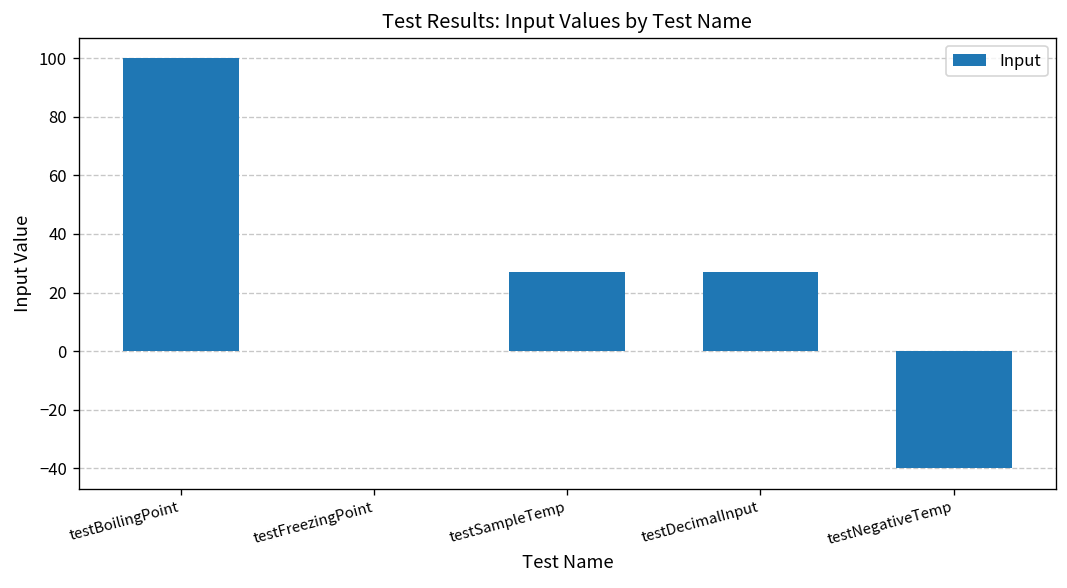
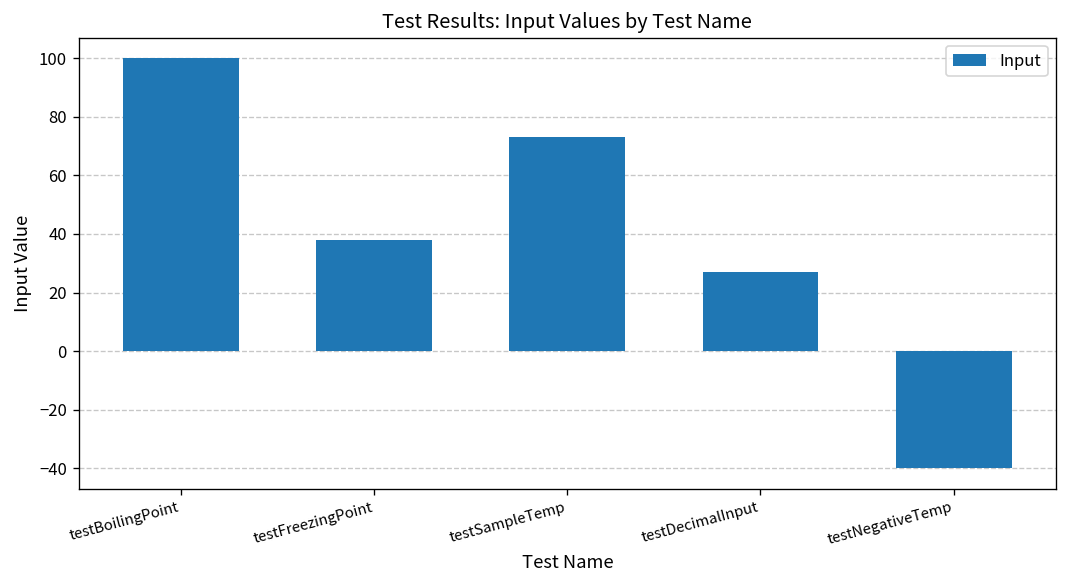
  {
    "testBoilingPoint": 100,
-   "testFreezingPoint": 0,
-   "testSampleTemp": 27,
+   "testFreezingPoint": 38,
+   "testSampleTemp": 73,
    "testDecimalInput": 27,
    "testNegativeTemp": -40
  }
